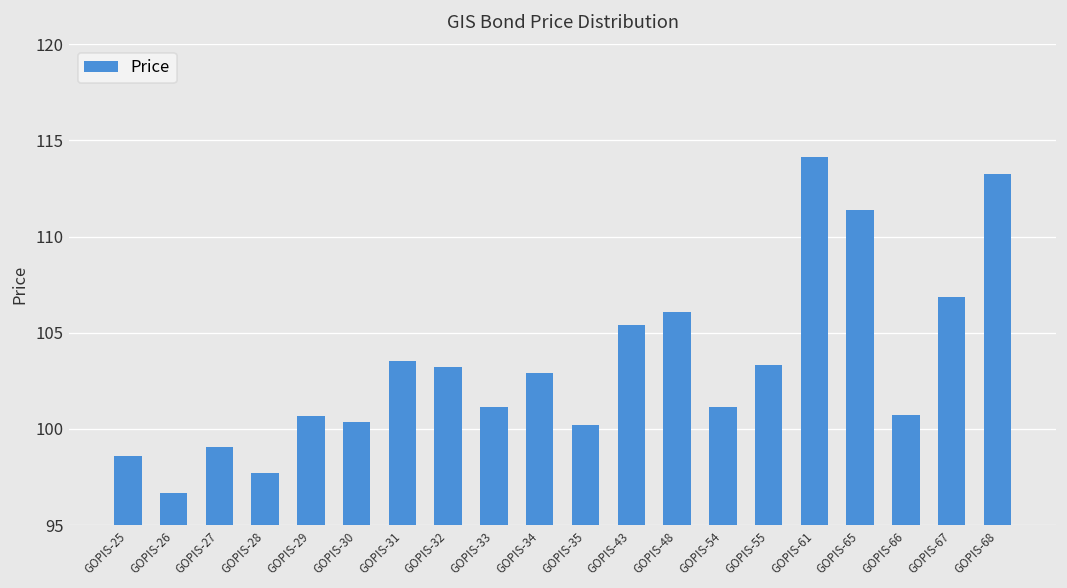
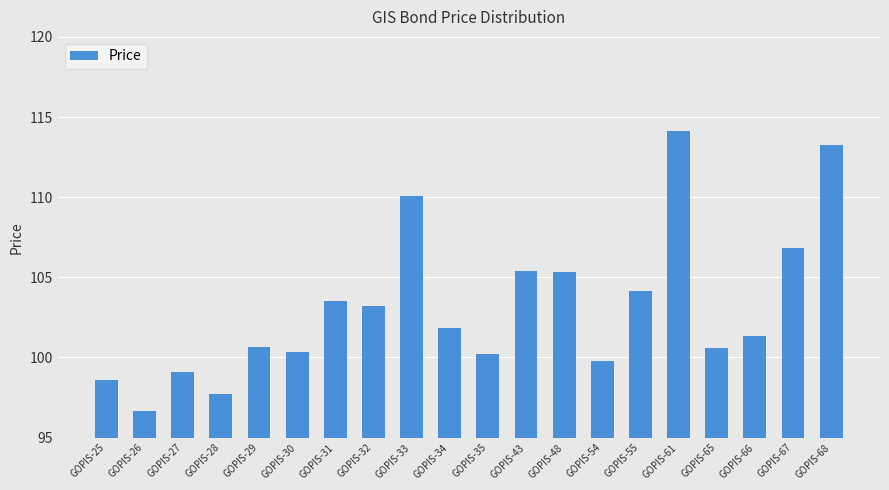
  {
    "GOPIS-25": 98.6,
    "GOPIS-26": 96.7,
    "GOPIS-27": 99.1,
    "GOPIS-28": 97.7,
    "GOPIS-29": 100.7,
    "GOPIS-30": 100.4,
    "GOPIS-31": 103.5,
    "GOPIS-32": 103.2,
-   "GOPIS-33": 101.1,
-   "GOPIS-34": 102.9,
+   "GOPIS-33": 110.1,
+   "GOPIS-34": 101.9,
    "GOPIS-35": 100.2,
    "GOPIS-43": 105.4,
-   "GOPIS-48": 106.1,
-   "GOPIS-54": 101.1,
-   "GOPIS-55": 103.3,
+   "GOPIS-48": 105.4,
+   "GOPIS-54": 99.8,
+   "GOPIS-55": 104.1,
    "GOPIS-61": 114.2,
-   "GOPIS-65": 111.4,
-   "GOPIS-66": 100.7,
+   "GOPIS-65": 100.6,
+   "GOPIS-66": 101.4,
    "GOPIS-67": 106.8,
    "GOPIS-68": 113.3
  }
